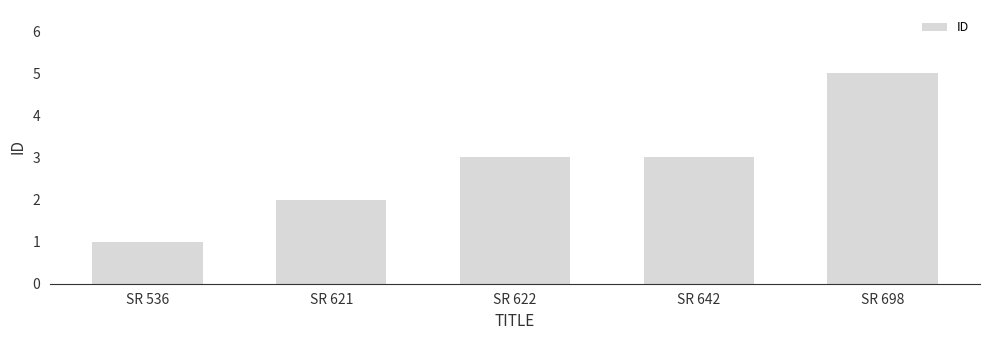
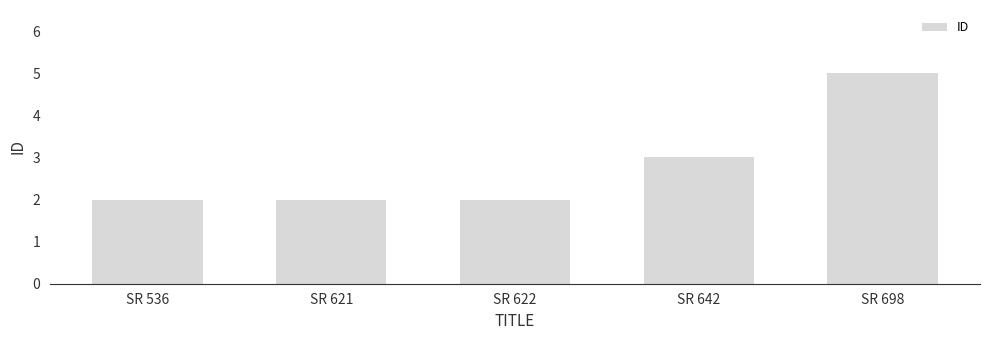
  {
-   "SR 536": 1,
+   "SR 536": 2,
    "SR 621": 2,
-   "SR 622": 3,
+   "SR 622": 2,
    "SR 642": 3,
    "SR 698": 5
  }
